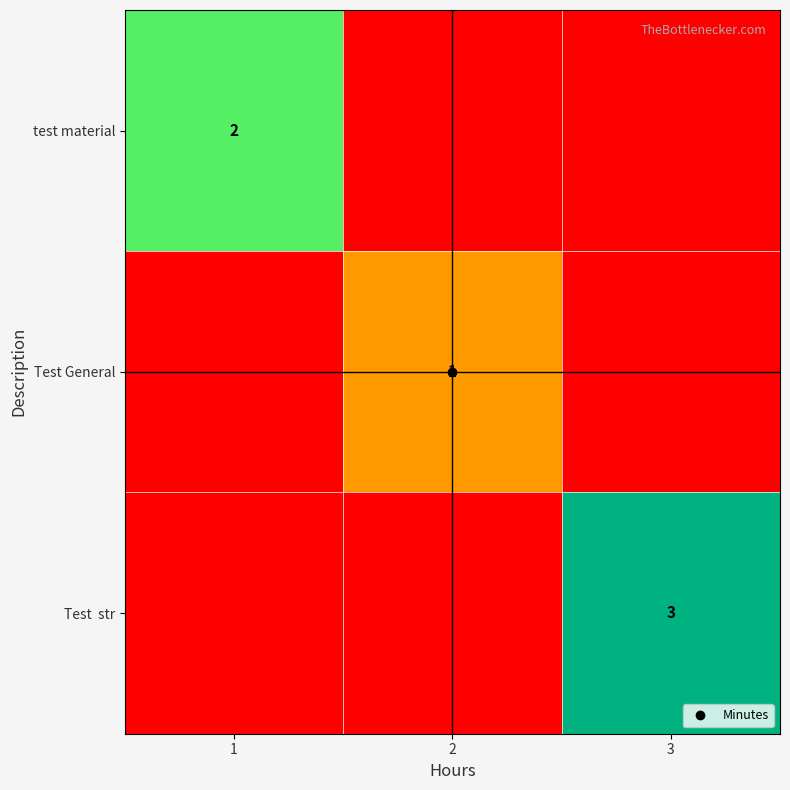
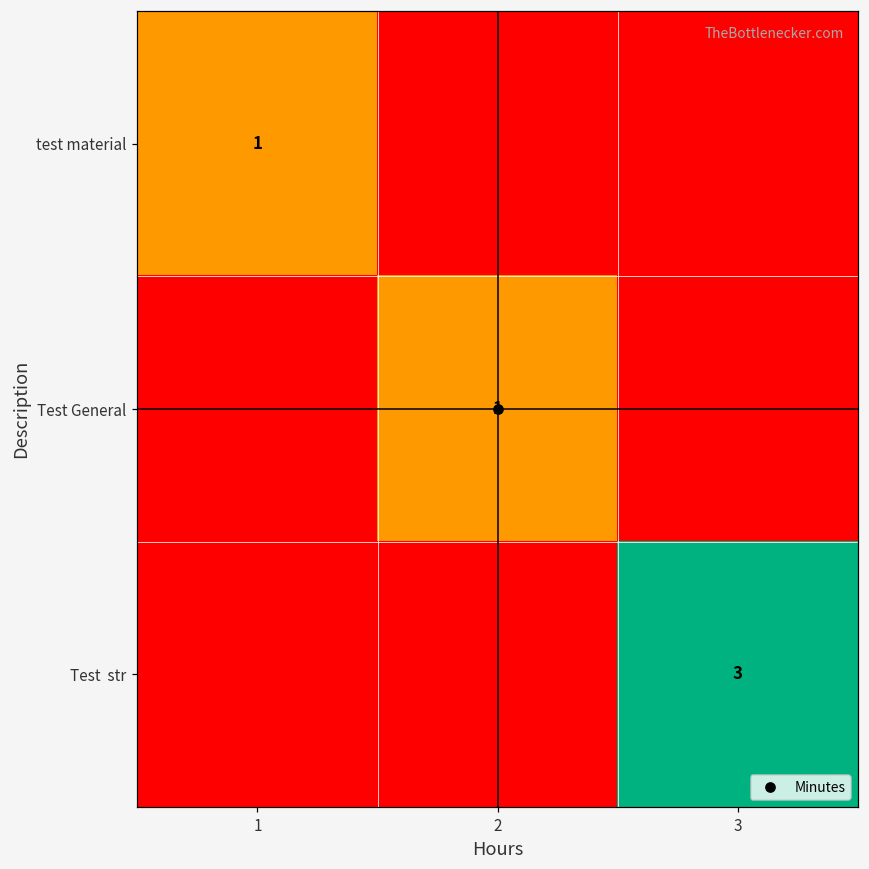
  {
    "test material": {
-     "1": 2
+     "1": 1
    },
    "Test str": {
      "3": 3
    }
  }
